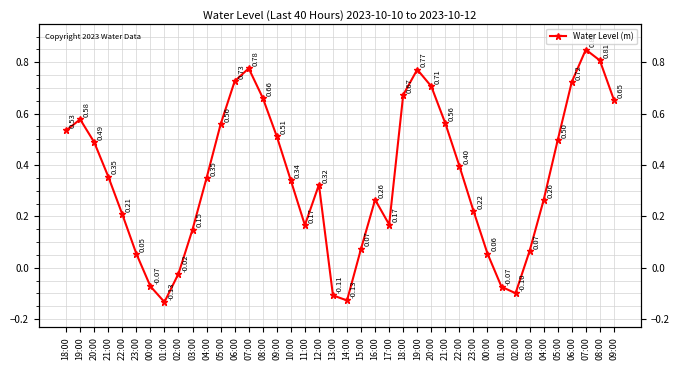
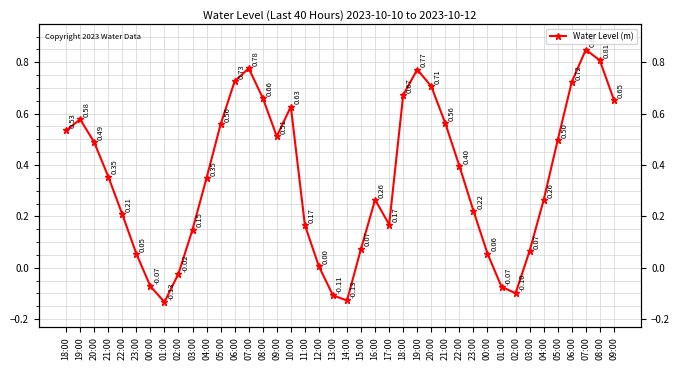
  {
-   "10:00": 0.34,
+   "10:00": 0.63,
    "11:00": 0.17,
-   "12:00": 0.32,
+   "12:00": 0.00,
    "13:00": -0.11,
    "14:00": -0.13,
    "15:00": 0.07,
    "16:00": 0.26,
    "17:00": 0.17
  }
